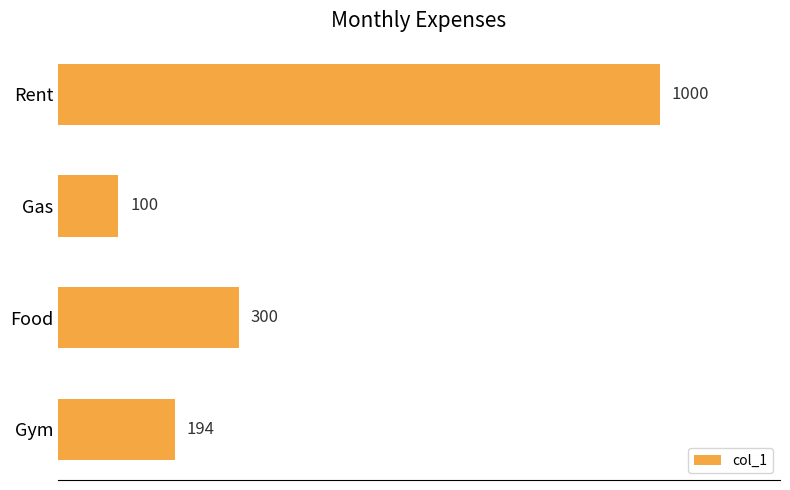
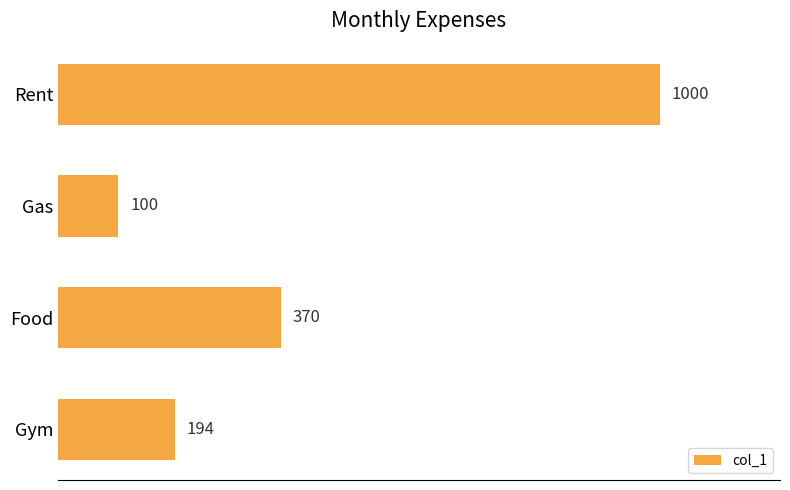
  {
    "Rent": 1000,
    "Gas": 100,
-   "Food": 300,
+   "Food": 370,
    "Gym": 194
  }
